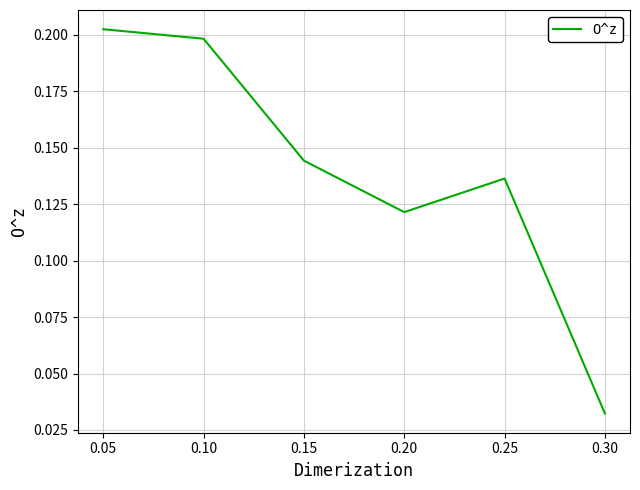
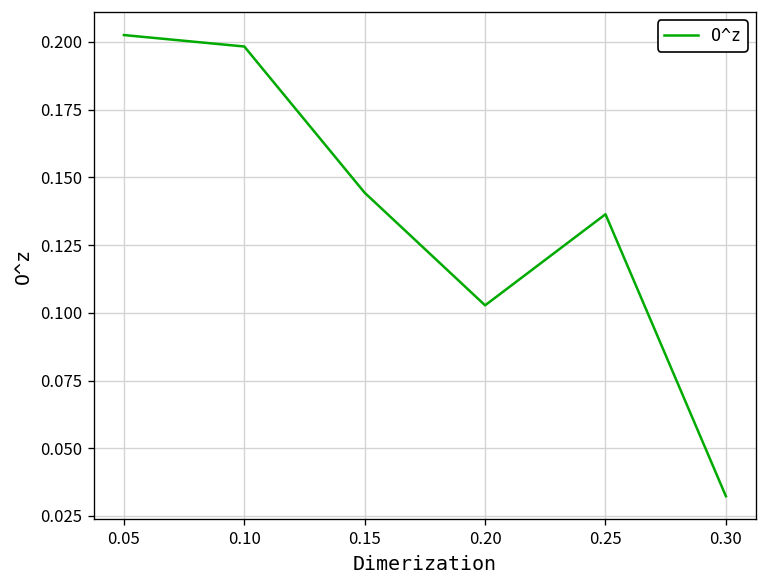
  {
    "0.05": 0.203,
    "0.10": 0.198,
    "0.15": 0.144,
-   "0.20": 0.122,
+   "0.20": 0.103,
    "0.25": 0.136,
    "0.30": 0.032
  }
